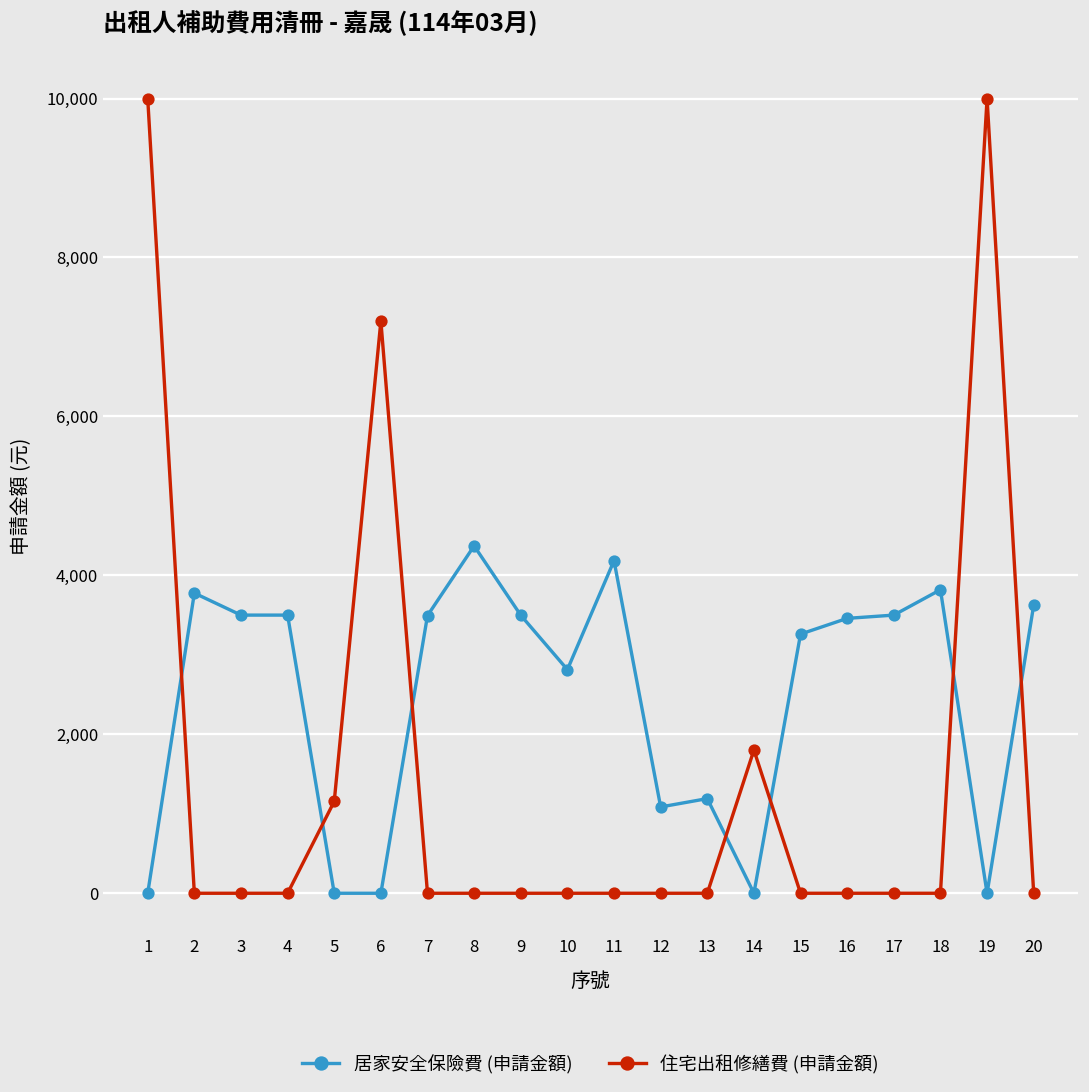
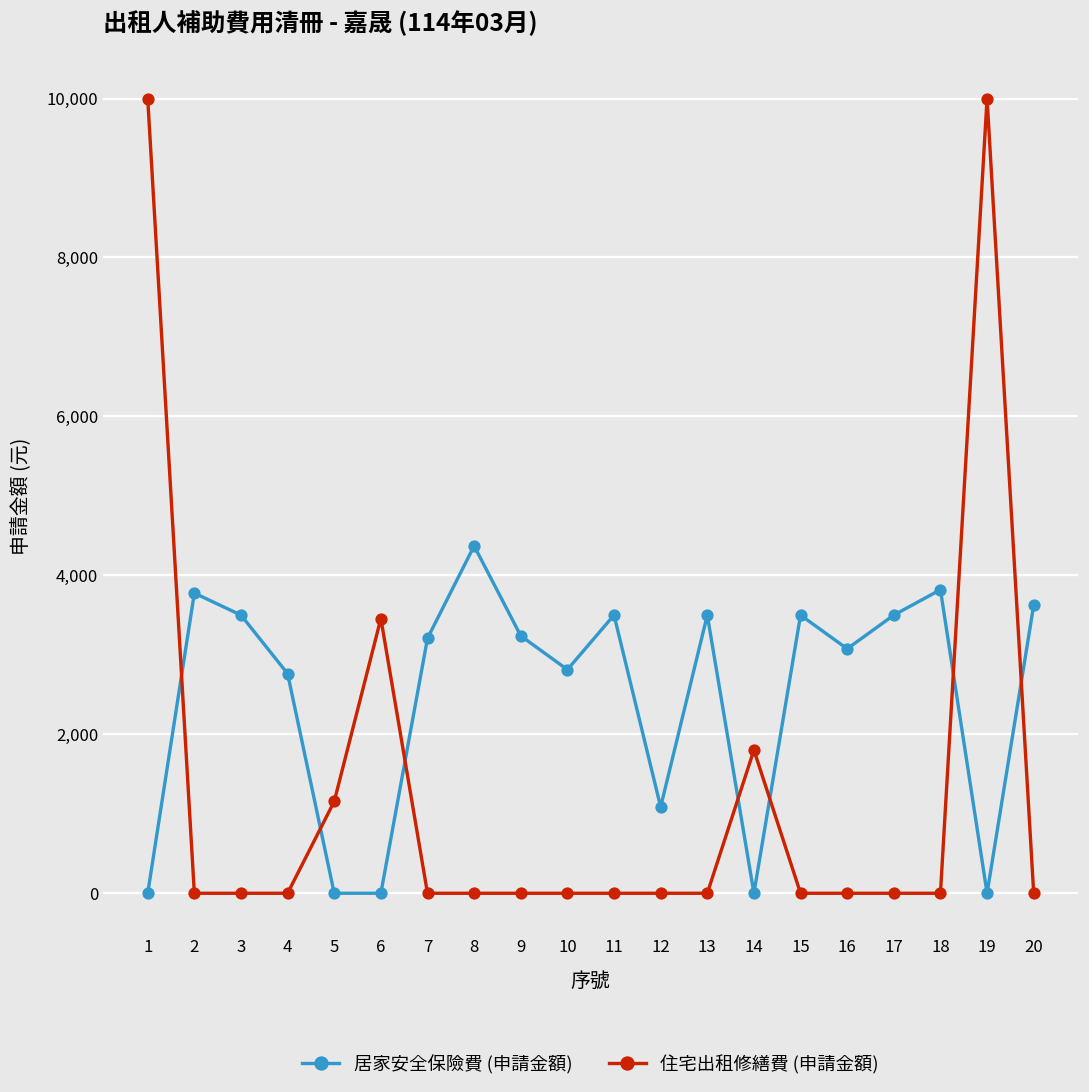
  {
    "居家安全保險費 (申請金額)": {
      "1": "0",
      "2": "3,800",
      "3": "3,500",
-     "4": "3,500",
+     "4": "2,800",
      "5": "0",
      "6": "0",
-     "7": "3,500",
+     "7": "3,200",
      "8": "4,400",
-     "9": "3,500",
+     "9": "3,200",
      "10": "2,800",
-     "11": "4,200",
+     "11": "3,500",
      "12": "1,100",
-     "13": "1,200",
+     "13": "3,500",
      "14": "0",
-     "15": "3,300",
-     "16": "3,500",
+     "15": "3,500",
+     "16": "3,100",
      "17": "3,500",
      "18": "3,800",
      "19": "0",
      "20": "3,600"
    },
    "住宅出租修繕費 (申請金額)": {
      "1": "10,000",
      "2": "0",
      "3": "0",
      "4": "0",
      "5": "1,200",
-     "6": "7,200",
+     "6": "3,500",
      "7": "0",
      "8": "0",
      "9": "0",
      "10": "0",
      "11": "0",
      "12": "0",
      "13": "0",
      "14": "1,800",
      "15": "0",
      "16": "0",
      "17": "0",
      "18": "0",
      "19": "10,000",
      "20": "0"
    }
  }
